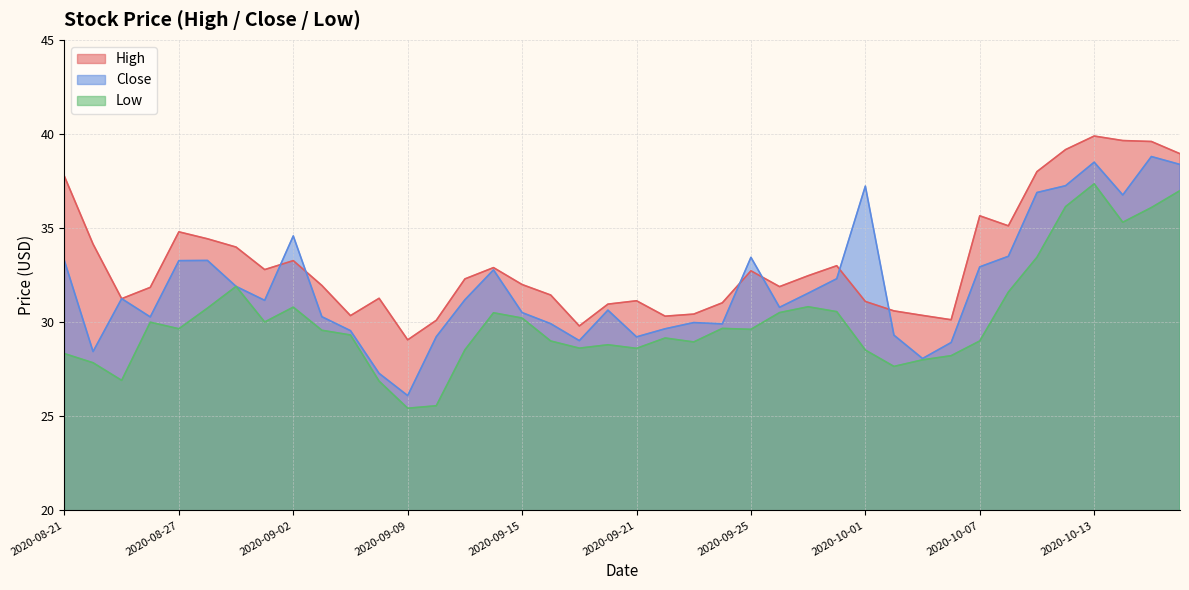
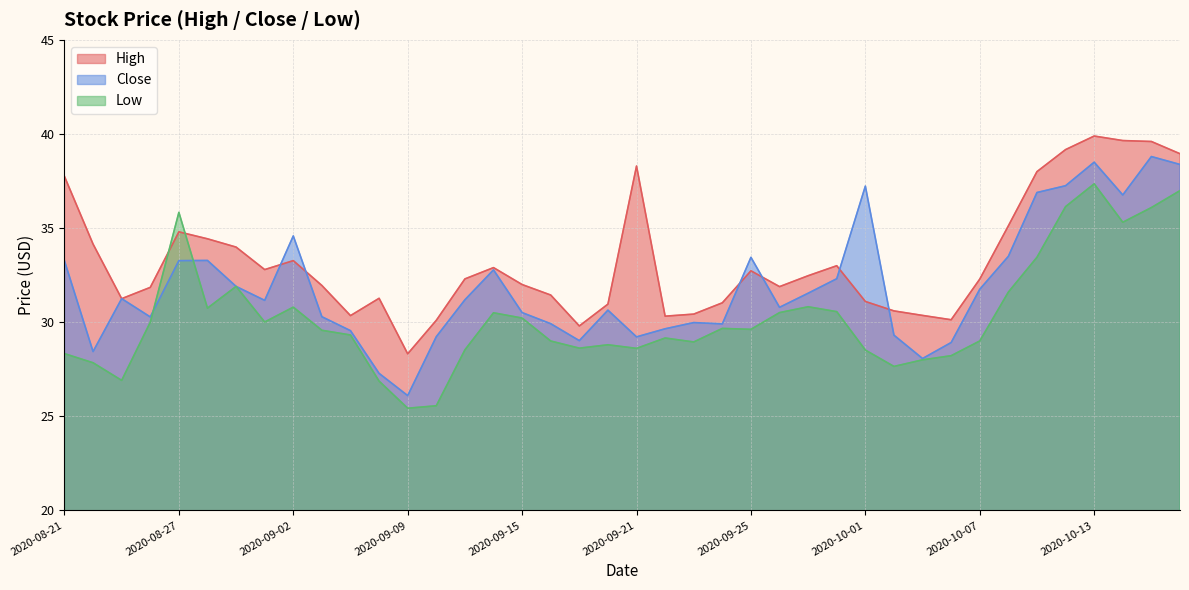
  {
    "High": {
      "2020-08-21": 37.7,
      "2020-08-27": 34.8,
      "2020-09-02": 33.3,
-     "2020-09-09": 29.1,
+     "2020-09-09": 28.3,
      "2020-09-15": 32.0,
-     "2020-09-21": 31.1,
+     "2020-09-21": 38.3,
      "2020-09-25": 32.7,
      "2020-10-01": 31.1,
-     "2020-10-07": 35.7,
+     "2020-10-07": 32.3,
      "2020-10-13": 39.9
    },
    "Close": {
      "2020-08-21": 33.3,
      "2020-08-27": 33.3,
      "2020-09-02": 34.6,
      "2020-09-09": 26.1,
      "2020-09-15": 30.5,
      "2020-09-21": 29.2,
      "2020-09-25": 33.4,
      "2020-10-01": 37.2,
-     "2020-10-07": 32.9,
+     "2020-10-07": 31.8,
      "2020-10-13": 38.5
    },
    "Low": {
      "2020-08-21": 28.3,
-     "2020-08-27": 29.6,
+     "2020-08-27": 35.8,
      "2020-09-02": 30.8,
      "2020-09-09": 25.4,
      "2020-09-15": 30.2,
      "2020-09-21": 28.6,
      "2020-09-25": 29.6,
      "2020-10-01": 28.5,
      "2020-10-07": 29.0,
      "2020-10-13": 37.3
    }
  }
